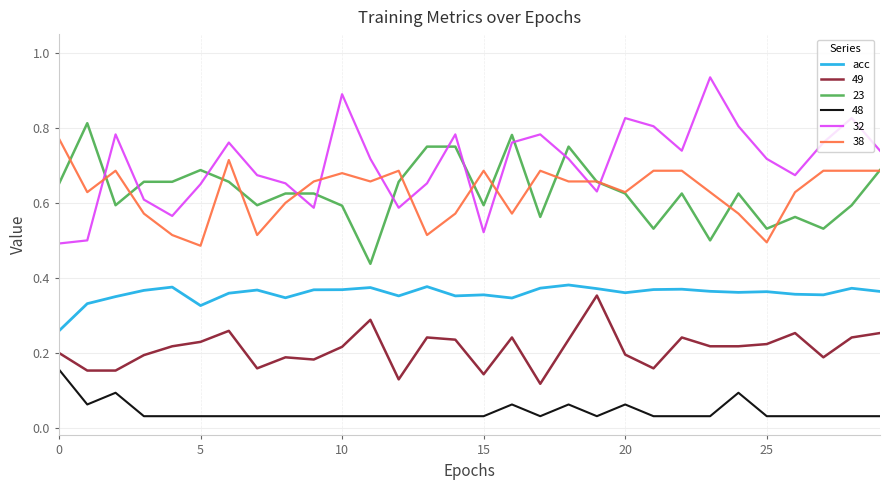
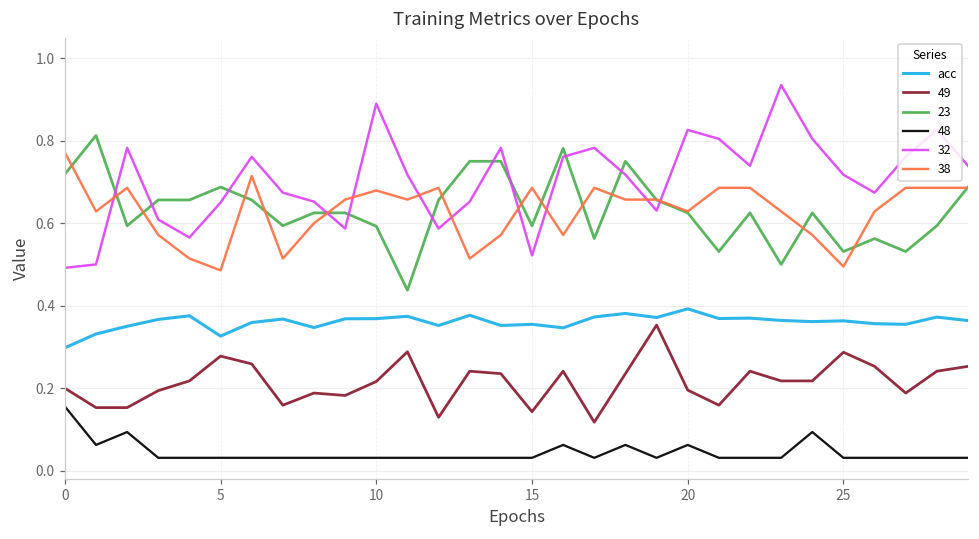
  {
    "acc": {
-     "0": 0.26,
+     "0": 0.30,
      "5": 0.33,
      "10": 0.37,
      "15": 0.35,
-     "20": 0.36,
+     "20": 0.39,
      "25": 0.36
    },
    "49": {
      "0": 0.20,
-     "5": 0.23,
+     "5": 0.28,
      "10": 0.22,
      "15": 0.14,
      "20": 0.20,
-     "25": 0.22
+     "25": 0.29
    },
    "23": {
-     "0": 0.65,
+     "0": 0.72,
      "5": 0.69,
      "10": 0.59,
      "15": 0.59,
      "25": 0.53
    },
    "48": {
      "0": 0.16,
      "5": 0.03,
      "10": 0.03,
      "15": 0.03,
      "20": 0.06,
      "25": 0.03
    },
    "32": {
      "0": 0.49,
      "5": 0.65,
      "10": 0.89,
      "15": 0.52,
      "20": 0.83,
      "25": 0.72
    },
    "38": {
      "0": 0.77,
      "5": 0.49,
      "10": 0.68,
      "15": 0.69,
      "25": 0.49
    }
  }
